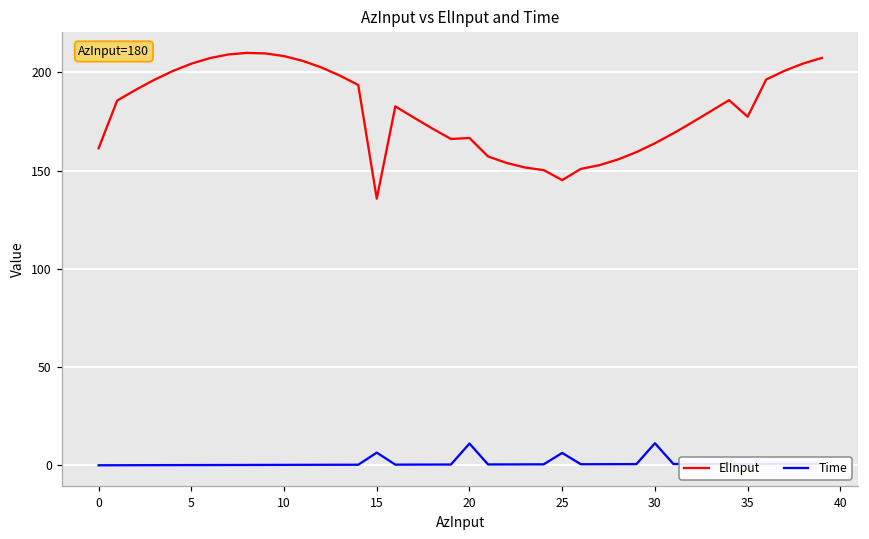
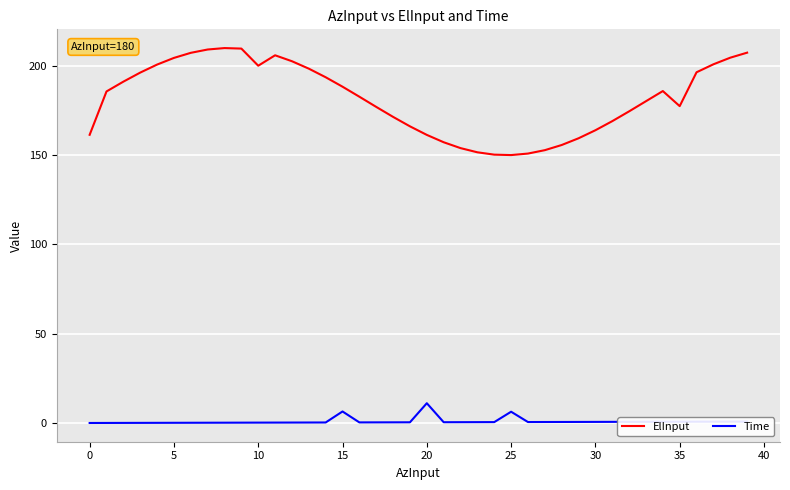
  {
    "ElInput": {
      "0": 161,
      "5": 204,
-     "10": 208,
-     "15": 136,
-     "20": 167,
-     "25": 145,
+     "10": 200,
+     "15": 188,
+     "20": 161,
+     "25": 150,
      "30": 164,
      "35": 177
    },
    "Time": {
      "0": 0,
      "5": 0,
      "10": 0,
      "15": 6,
      "20": 11,
      "25": 6,
-     "30": 11
+     "30": 1
    }
  }
